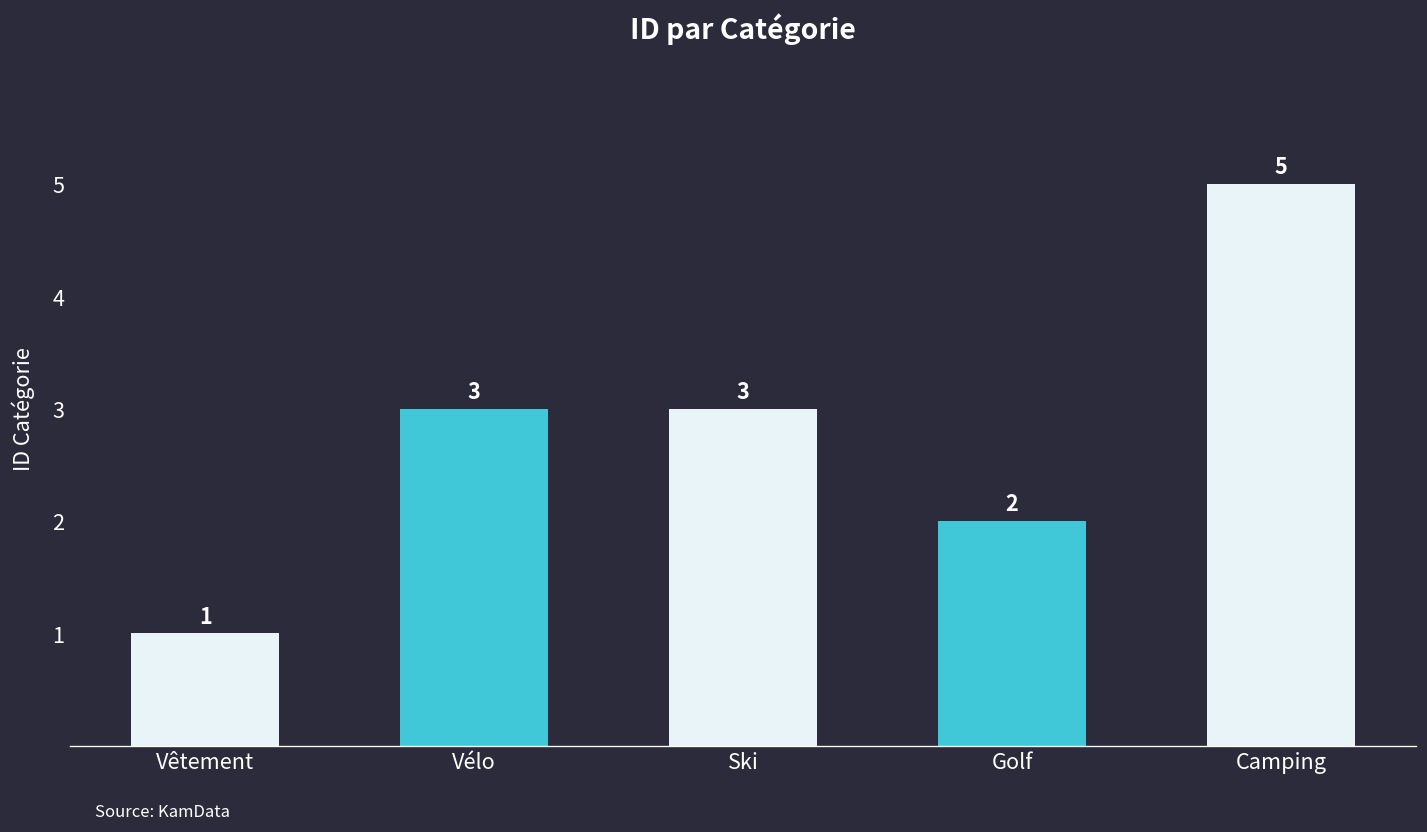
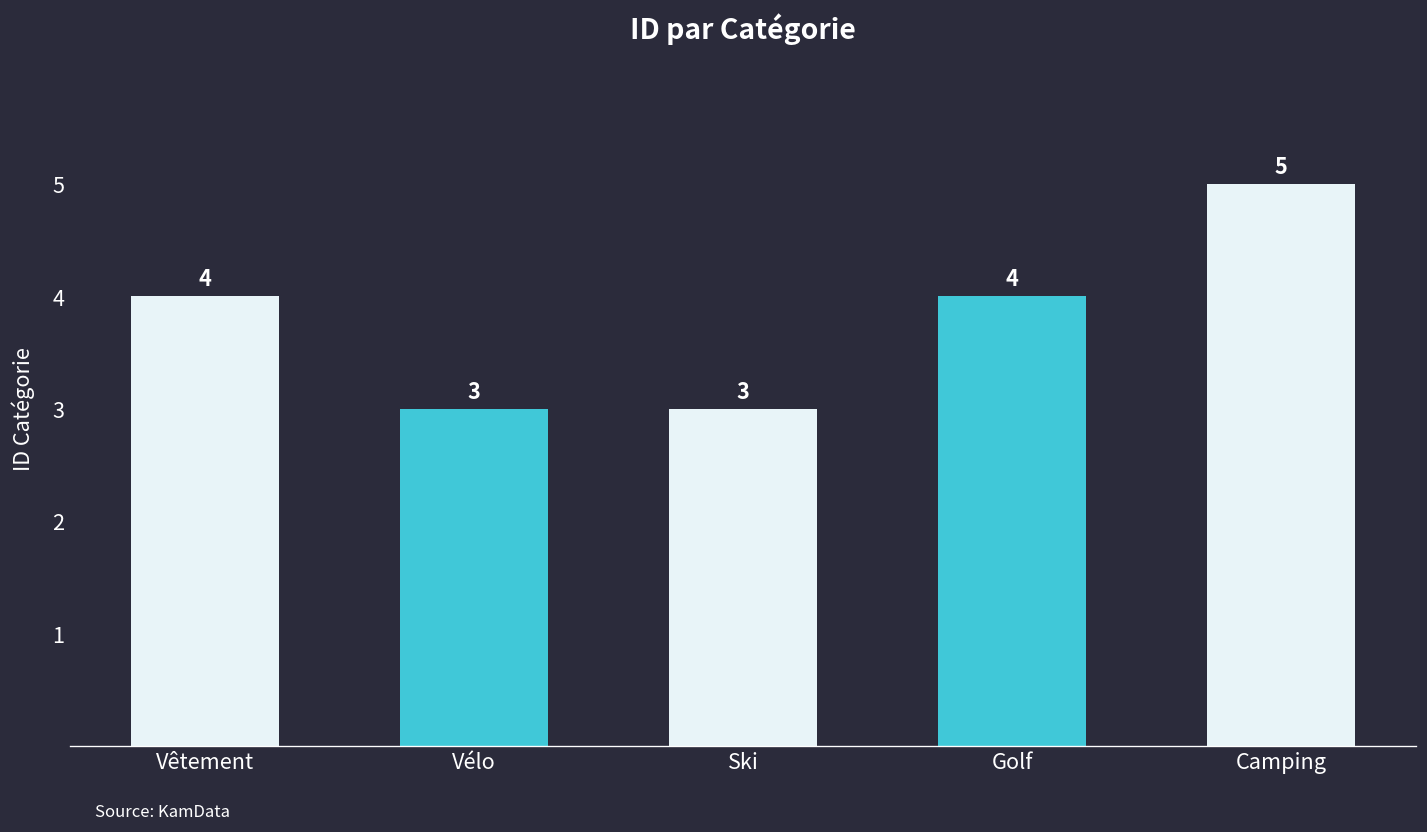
  {
-   "Vêtement": 1,
+   "Vêtement": 4,
    "Vélo": 3,
    "Ski": 3,
-   "Golf": 2,
+   "Golf": 4,
    "Camping": 5
  }
